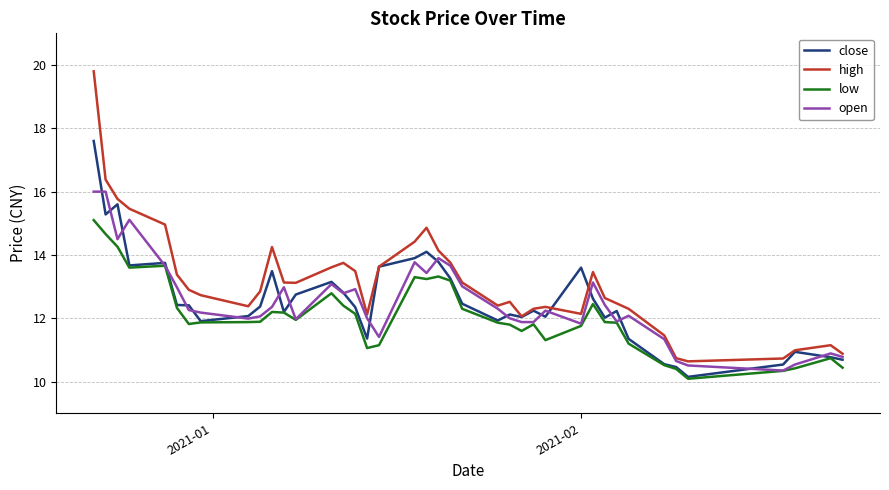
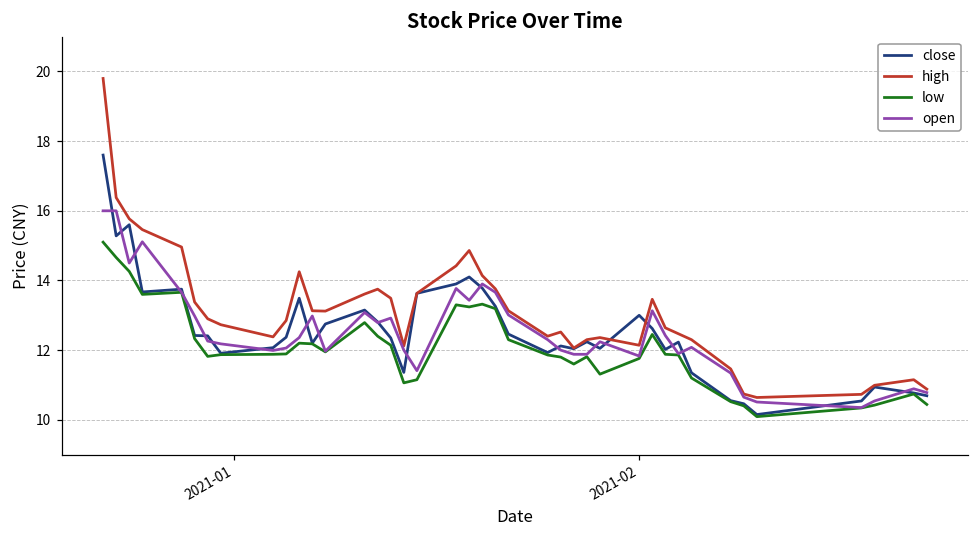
  {
    "close": {
-     "2021-02": 13.6
+     "2021-02": 13.0
    },
    "high": {
      "2021-02": 12.1
    }
  }
